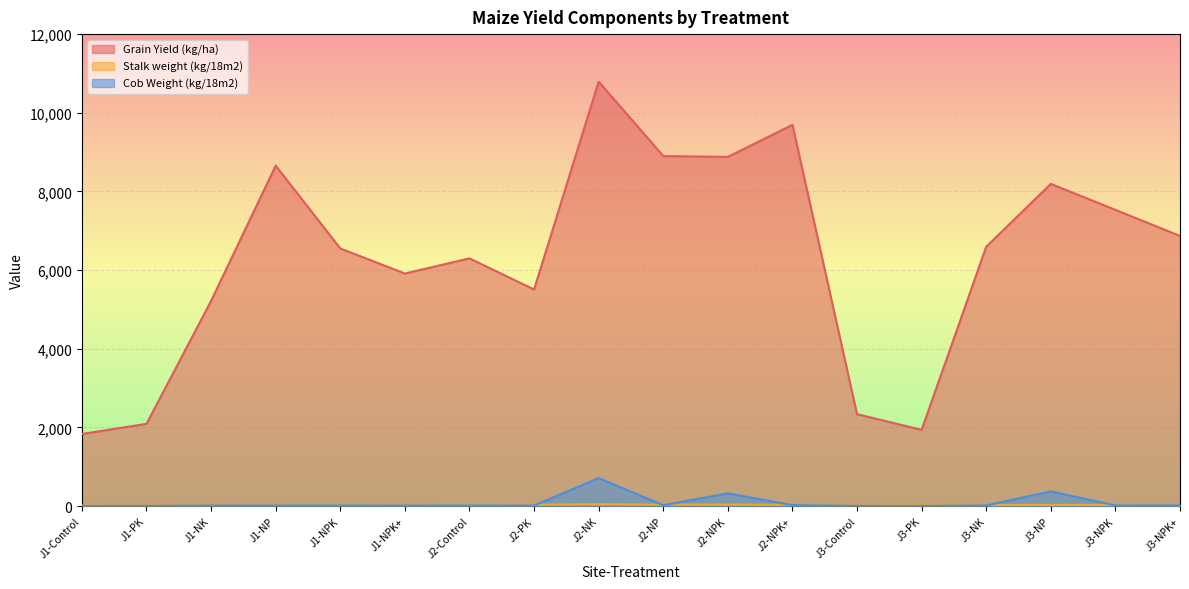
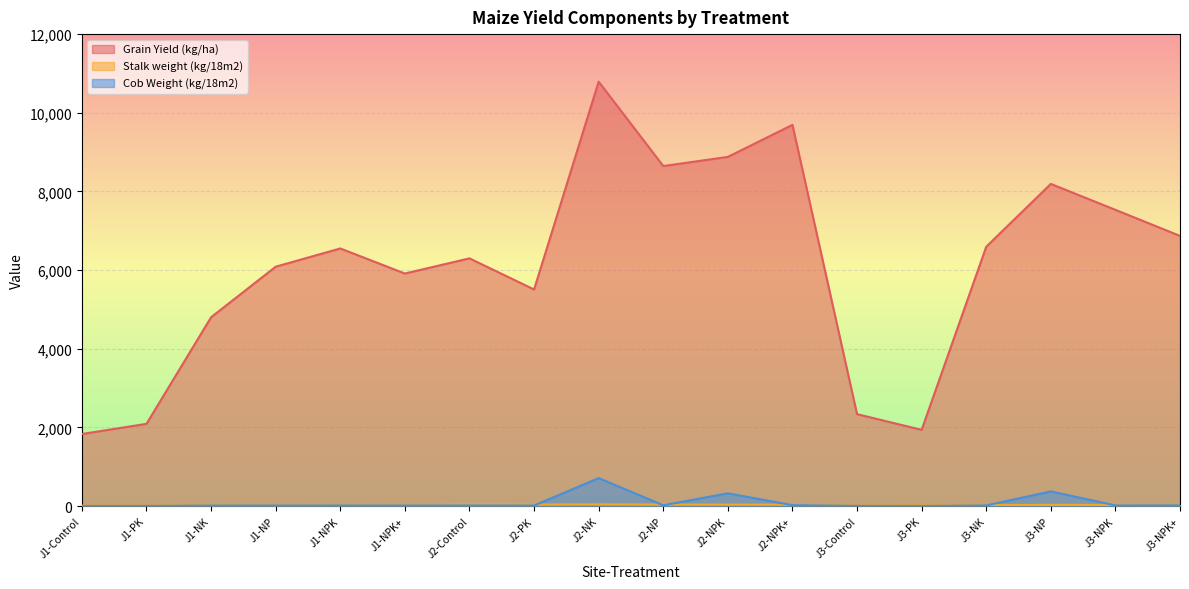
  {
    "Grain Yield (kg/ha)": {
      "J1-Control": "1,800",
      "J1-PK": "2,100",
-     "J1-NK": "5,200",
-     "J1-NP": "8,700",
+     "J1-NK": "4,800",
+     "J1-NP": "6,100",
      "J1-NPK": "6,600",
      "J1-NPK+": "5,900",
      "J2-Control": "6,300",
      "J2-PK": "5,500",
      "J2-NK": "10,800",
-     "J2-NP": "8,900",
+     "J2-NP": "8,600",
      "J2-NPK": "8,900",
      "J2-NPK+": "9,700",
      "J3-Control": "2,300",
      "J3-PK": "1,900",
      "J3-NK": "6,600",
      "J3-NP": "8,200",
      "J3-NPK": "7,500",
      "J3-NPK+": "6,900"
    },
    "Stalk weight (kg/18m2)": {
      "J2-NK": "0",
      "J2-NPK": "0",
      "J3-NP": "0"
    },
    "Cob Weight (kg/18m2)": {
      "J2-NK": "700",
      "J2-NPK": "300",
      "J3-NP": "400"
    }
  }
